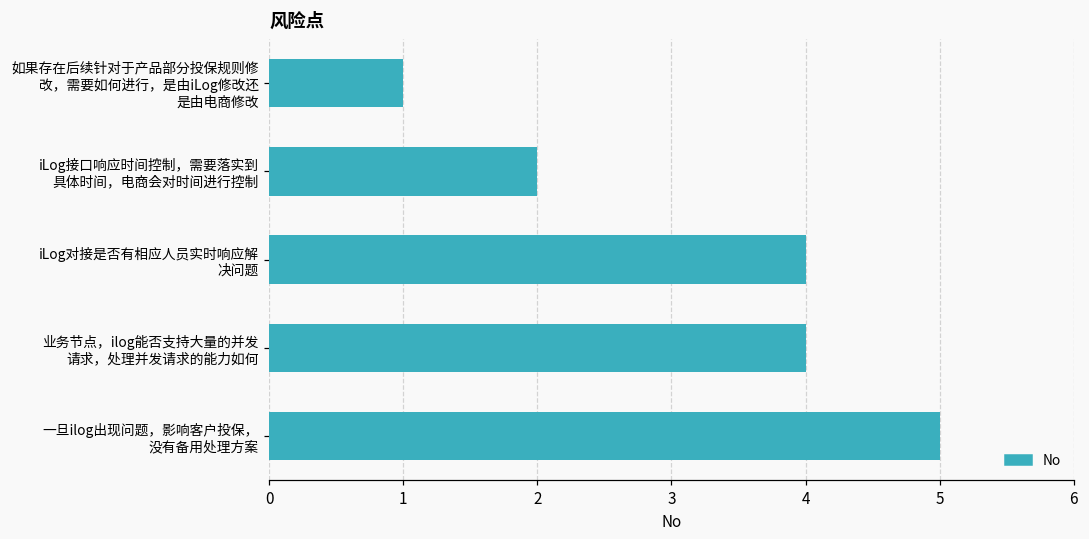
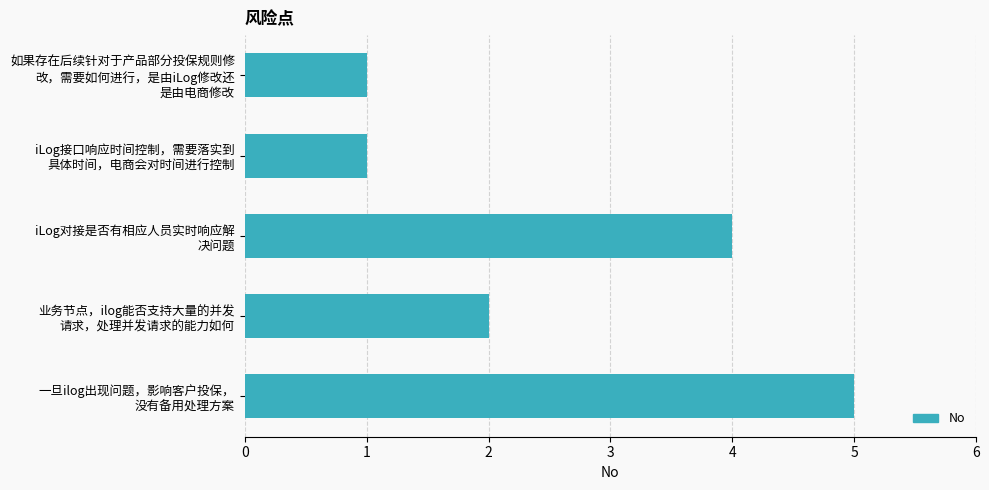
  {
    "如果存在后续针对于产品部分投保规则修 改，需要如何进行，是由iLog修改还 是由电商修改": 1,
-   "iLog接口响应时间控制，需要落实到 具体时间，电商会对时间进行控制": 2,
+   "iLog接口响应时间控制，需要落实到 具体时间，电商会对时间进行控制": 1,
    "iLog对接是否有相应人员实时响应解 决问题": 4,
-   "业务节点，ilog能否支持大量的并发 请求，处理并发请求的能力如何": 4,
+   "业务节点，ilog能否支持大量的并发 请求，处理并发请求的能力如何": 2,
    "一旦ilog出现问题，影响客户投保， 没有备用处理方案": 5
  }
